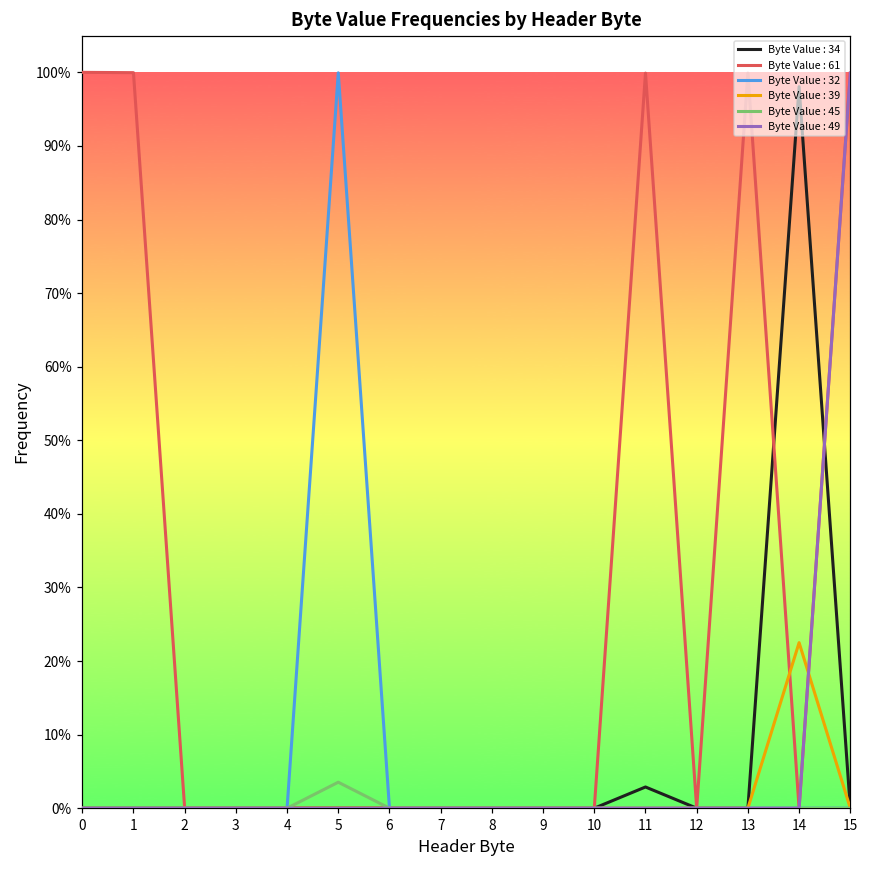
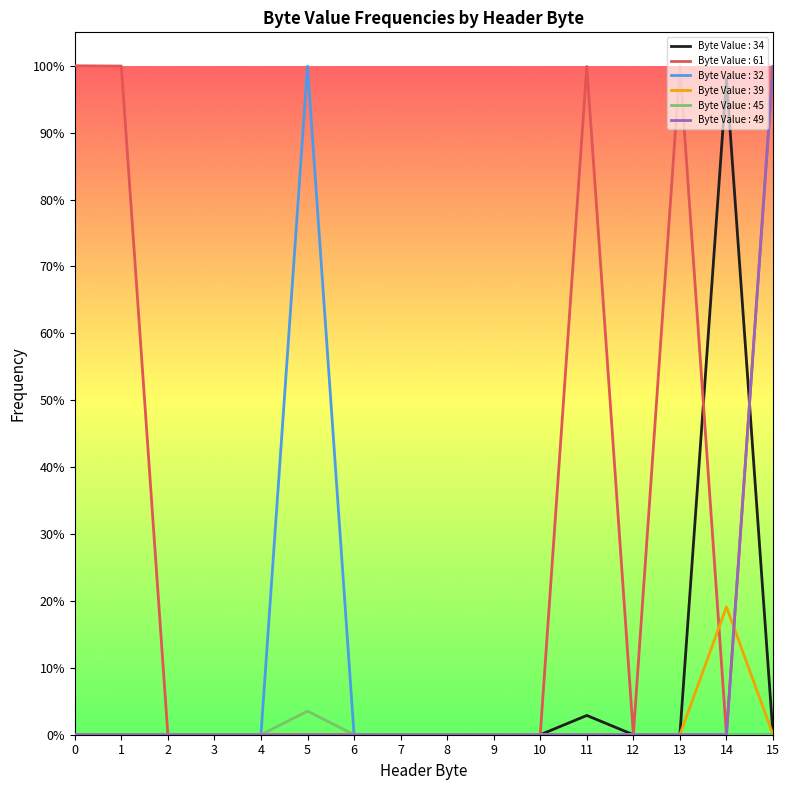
  {
    "Byte Value : 34": {
      "11": "3%"
    },
    "Byte Value : 61": {
      "0": "100%",
      "1": "100%",
      "11": "100%"
    },
    "Byte Value : 32": {
      "5": "100%"
    },
    "Byte Value : 39": {
-     "14": "22%"
+     "14": "19%"
    },
    "Byte Value : 45": {
      "5": "4%"
    }
  }
